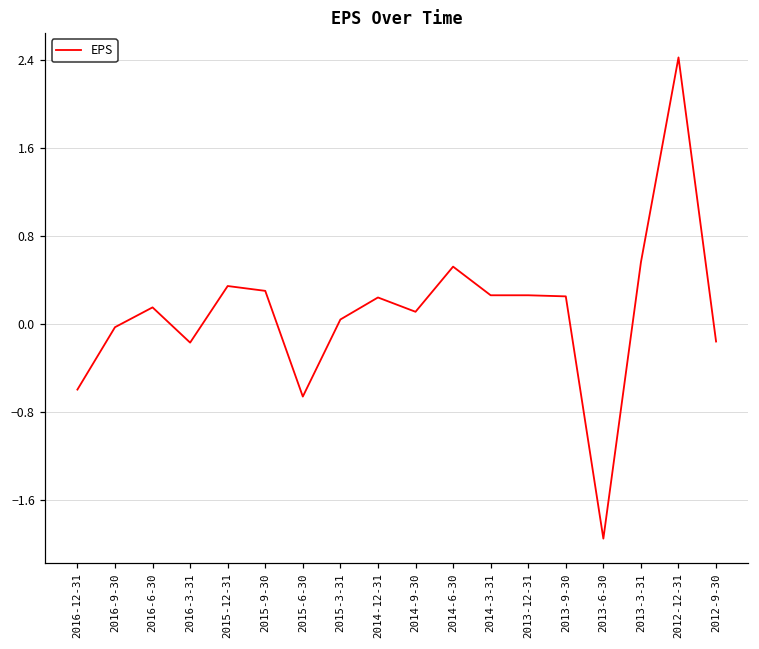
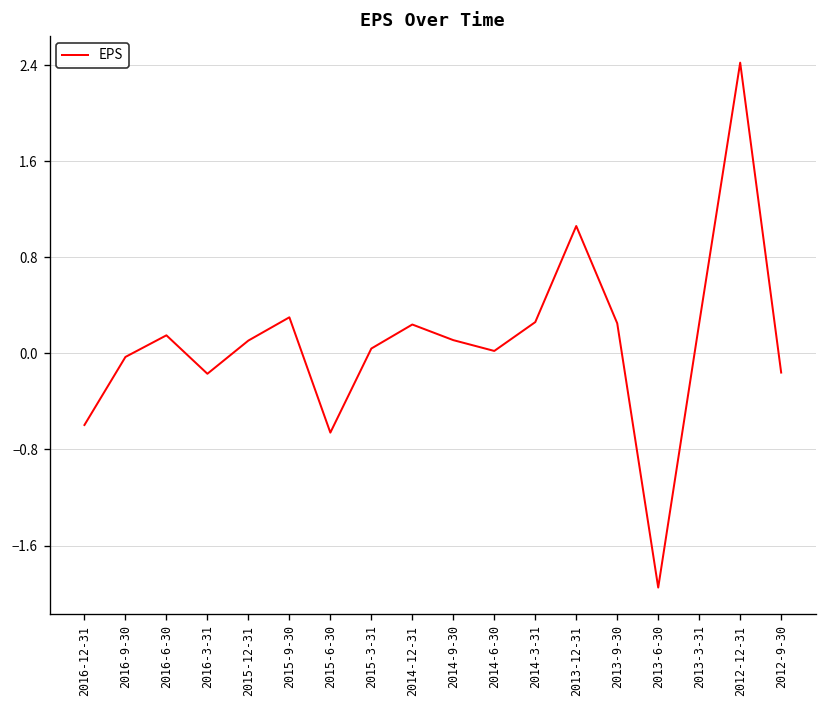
  {
    "2016-12-31": -0.60,
    "2016-9-30": -0.03,
    "2016-6-30": 0.15,
    "2016-3-31": -0.17,
-   "2015-12-31": 0.34,
+   "2015-12-31": 0.11,
    "2015-9-30": 0.30,
    "2015-6-30": -0.66,
    "2015-3-31": 0.04,
    "2014-12-31": 0.24,
    "2014-9-30": 0.11,
-   "2014-6-30": 0.52,
+   "2014-6-30": 0.02,
    "2014-3-31": 0.26,
-   "2013-12-31": 0.26,
+   "2013-12-31": 1.06,
    "2013-9-30": 0.25,
    "2013-6-30": -1.95,
-   "2013-3-31": 0.56,
+   "2013-3-31": 0.25,
    "2012-12-31": 2.42,
    "2012-9-30": -0.16
  }
